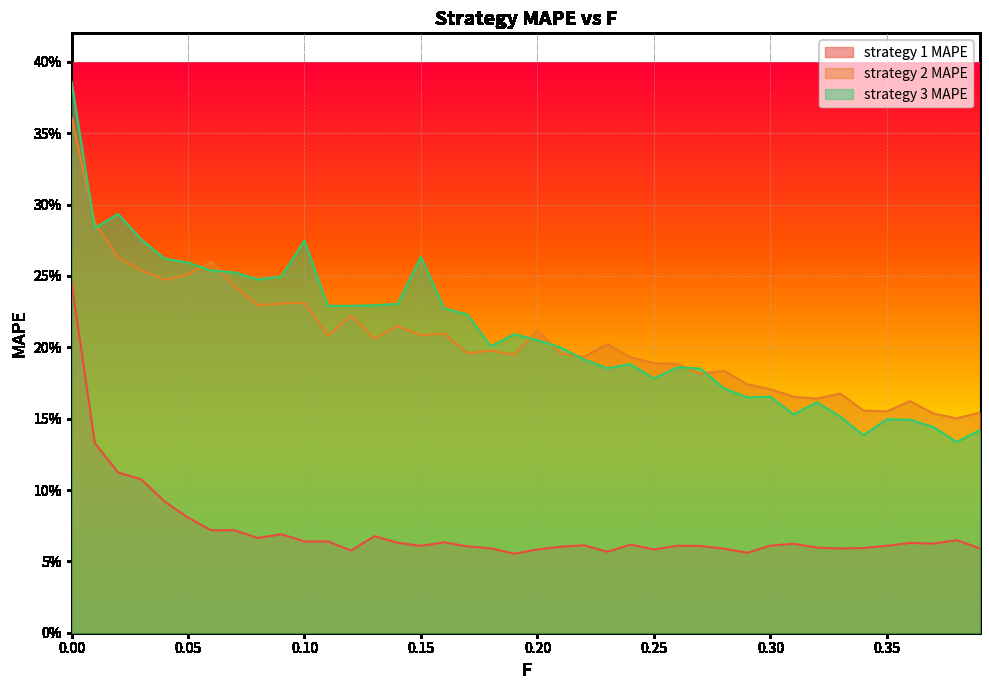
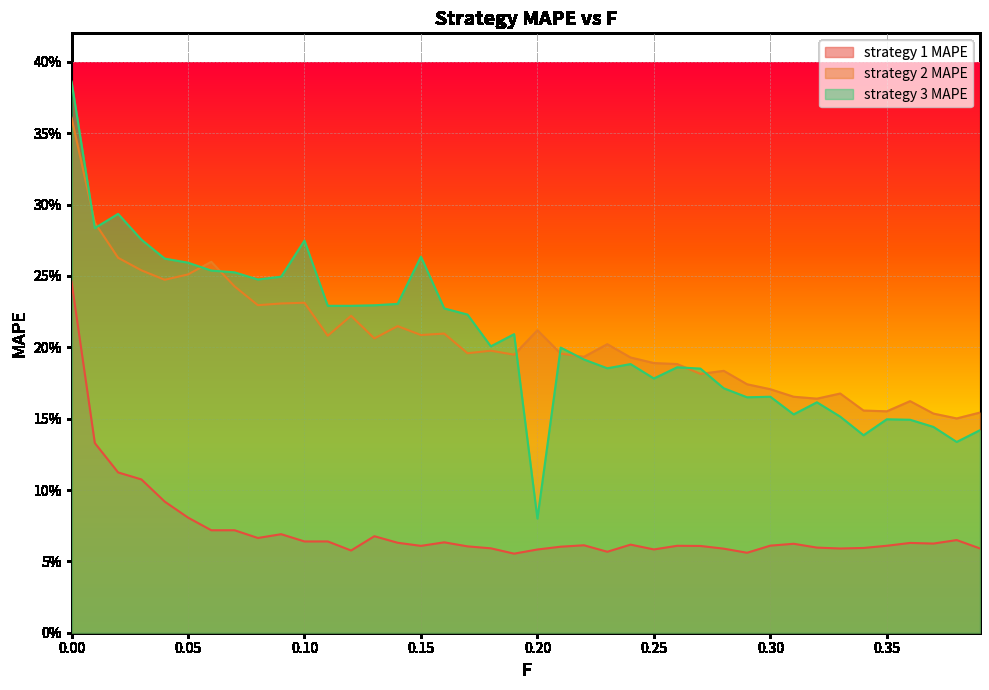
  {
    "strategy 3 MAPE": {
      "0.00": "38.6%",
      "0.05": "25.9%",
      "0.10": "27.5%",
      "0.15": "26.3%",
-     "0.20": "20.5%",
+     "0.20": "8.0%",
      "0.25": "17.8%",
      "0.30": "16.5%",
      "0.35": "15.0%"
    }
  }
